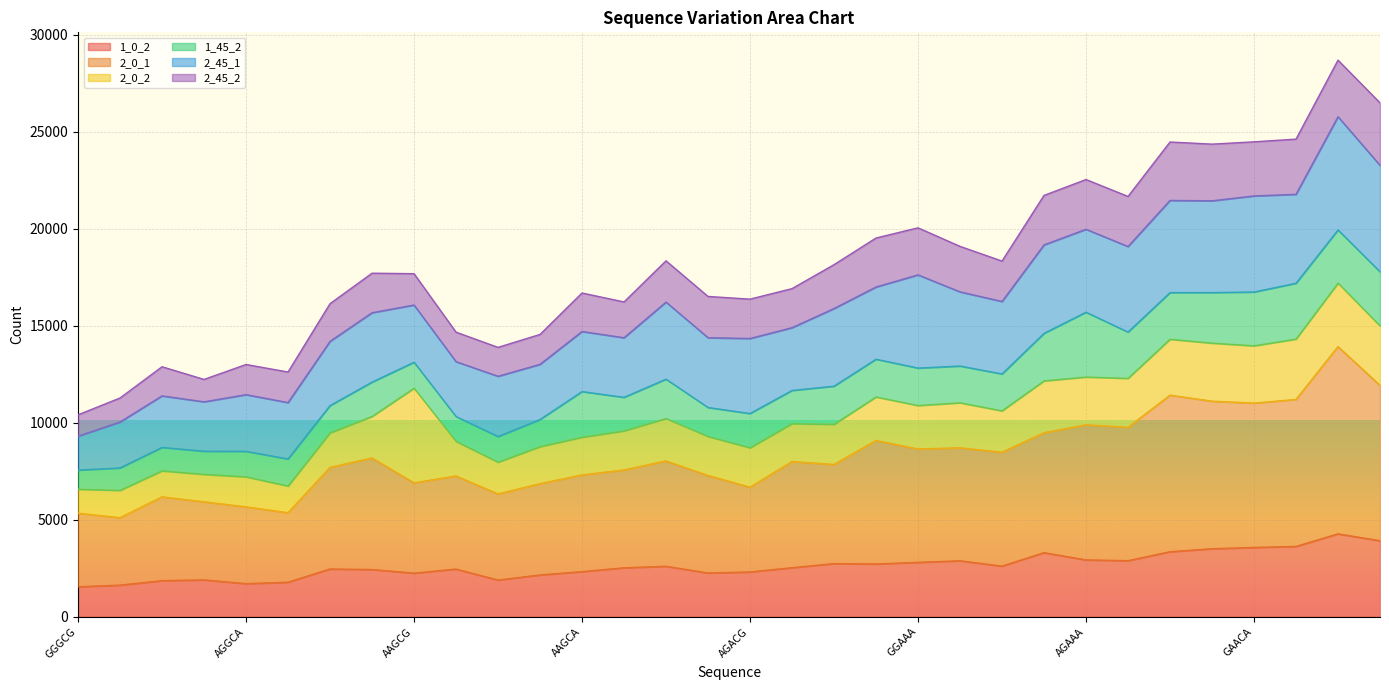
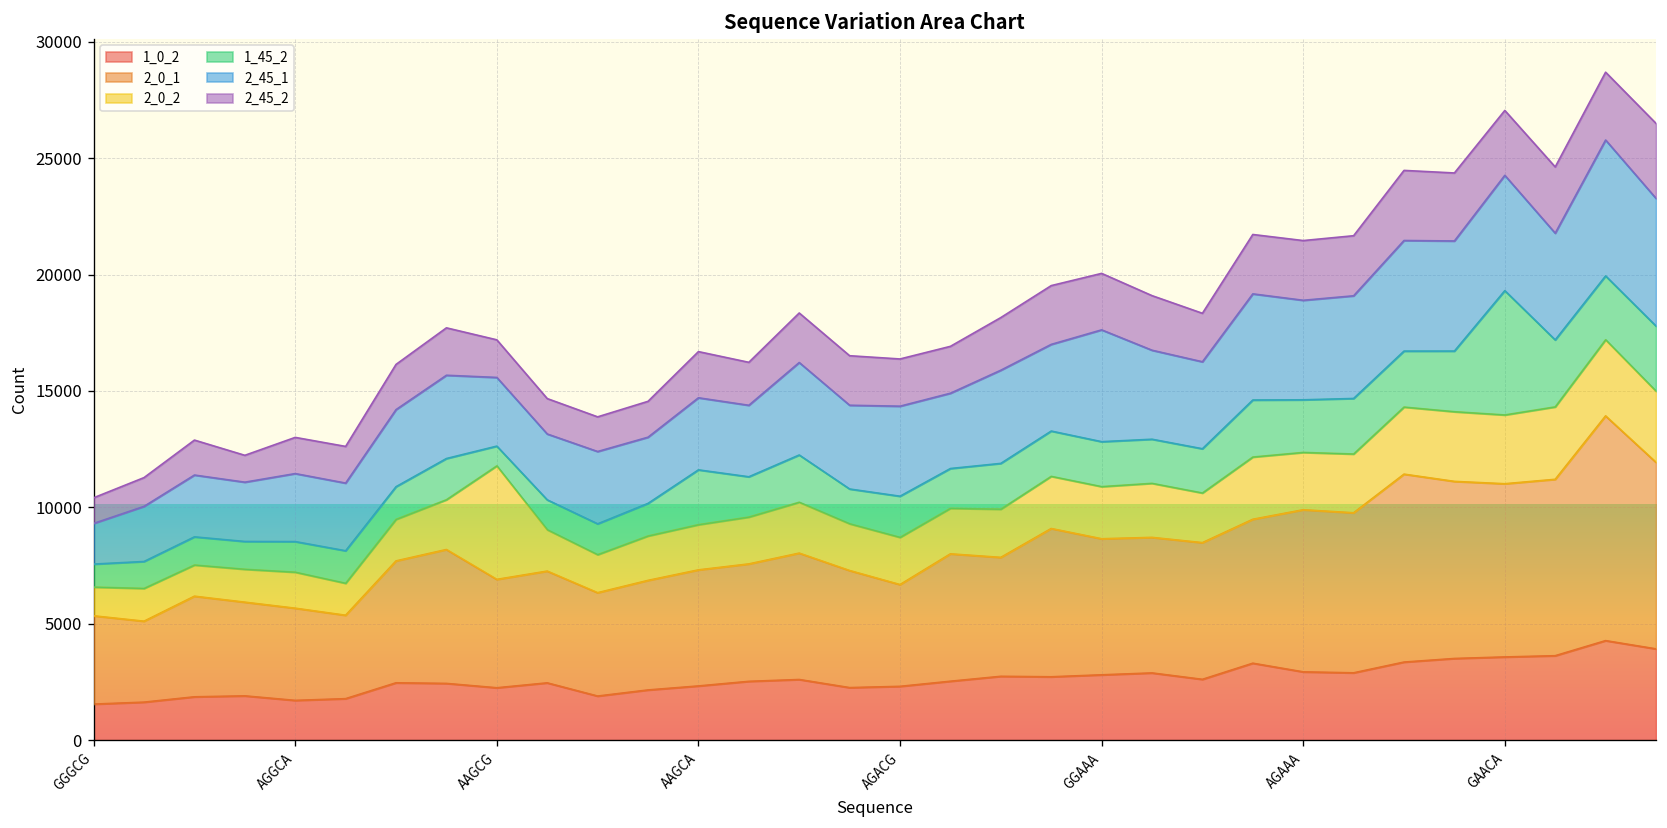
  {
    "2_0_2": {
      "GGGCG": 1200,
      "AGGCA": 1500,
      "AAGCG": 4900,
      "AAGCA": 1900,
      "AGACG": 2000,
      "GGAAA": 2200,
      "AGAAA": 2500,
      "GAACA": 3000
    },
    "1_45_2": {
      "GGGCG": 1000,
      "AGGCA": 1300,
-     "AAGCG": 1300,
+     "AAGCG": 800,
      "AAGCA": 2400,
      "AGACG": 1800,
      "GGAAA": 1900,
-     "AGAAA": 3300,
-     "GAACA": 2800
+     "AGAAA": 2300,
+     "GAACA": 5300
    },
    "2_45_1": {
      "GGGCG": 1700,
      "AGGCA": 2900,
      "AAGCG": 3000,
      "AAGCA": 3100,
      "AGACG": 3900,
      "GGAAA": 4800,
      "AGAAA": 4300,
      "GAACA": 5000
    },
    "2_45_2": {
      "GGGCG": 1100,
      "AGGCA": 1600,
      "AAGCG": 1600,
      "AAGCA": 2000,
      "AGACG": 2000,
      "GGAAA": 2400,
      "AGAAA": 2600,
      "GAACA": 2800
    }
  }
